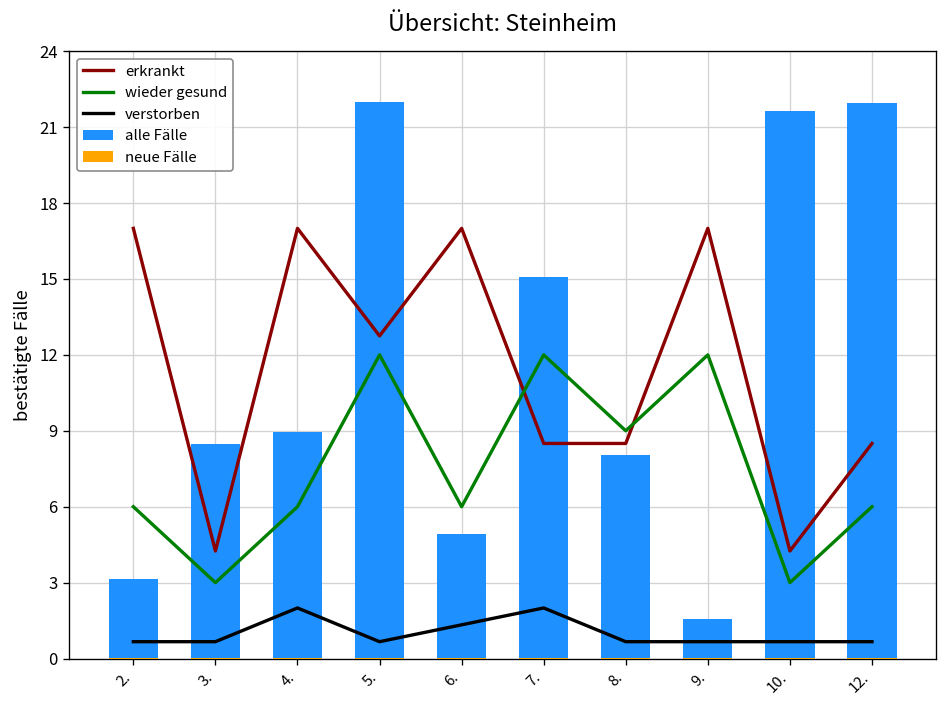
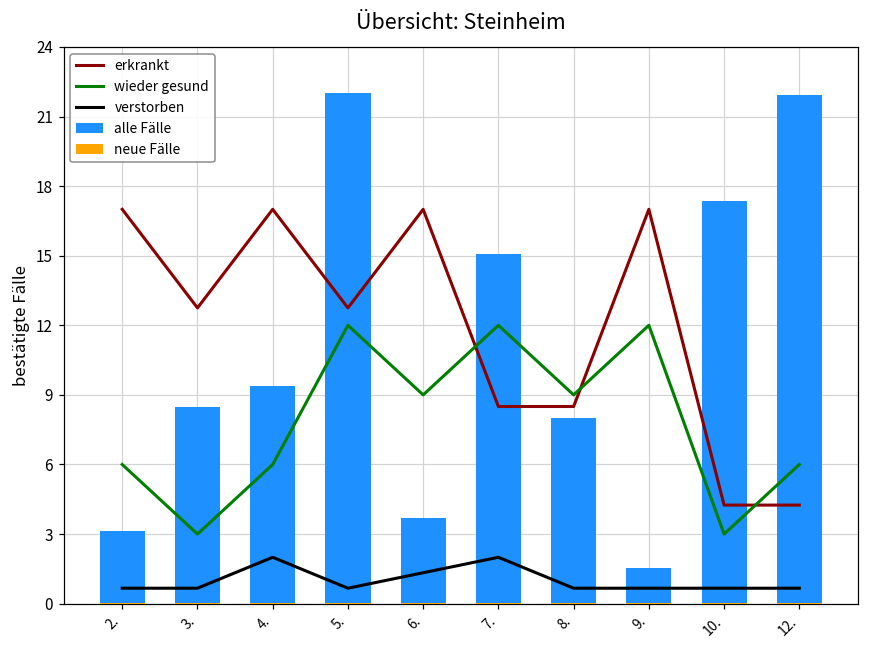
  {
    "erkrankt": {
      "2.": 17.0,
-     "3.": 4.3,
+     "3.": 12.8,
      "4.": 17.0,
      "5.": 12.8,
      "6.": 17.0,
      "7.": 8.5,
      "8.": 8.5,
      "9.": 17.0,
      "10.": 4.3,
-     "12.": 8.5
+     "12.": 4.3
    },
    "alle Fälle": {
      "2.": 3.1,
      "3.": 8.5,
-     "4.": 9.0,
+     "4.": 9.4,
      "5.": 22.0,
-     "6.": 4.9,
+     "6.": 3.7,
      "7.": 15.1,
      "8.": 8.0,
      "9.": 1.5,
-     "10.": 21.6,
+     "10.": 17.3,
      "12.": 21.9
    },
    "wieder gesund": {
      "2.": 6.0,
      "3.": 3.0,
      "4.": 6.0,
      "5.": 12.0,
-     "6.": 6.0,
+     "6.": 9.0,
      "7.": 12.0,
      "8.": 9.0,
      "9.": 12.0,
      "10.": 3.0,
      "12.": 6.0
    },
    "verstorben": {
      "2.": 0.7,
      "3.": 0.7,
      "4.": 2.0,
      "5.": 0.7,
      "6.": 1.3,
      "7.": 2.0,
      "8.": 0.7,
      "9.": 0.7,
      "10.": 0.7,
      "12.": 0.7
    }
  }
